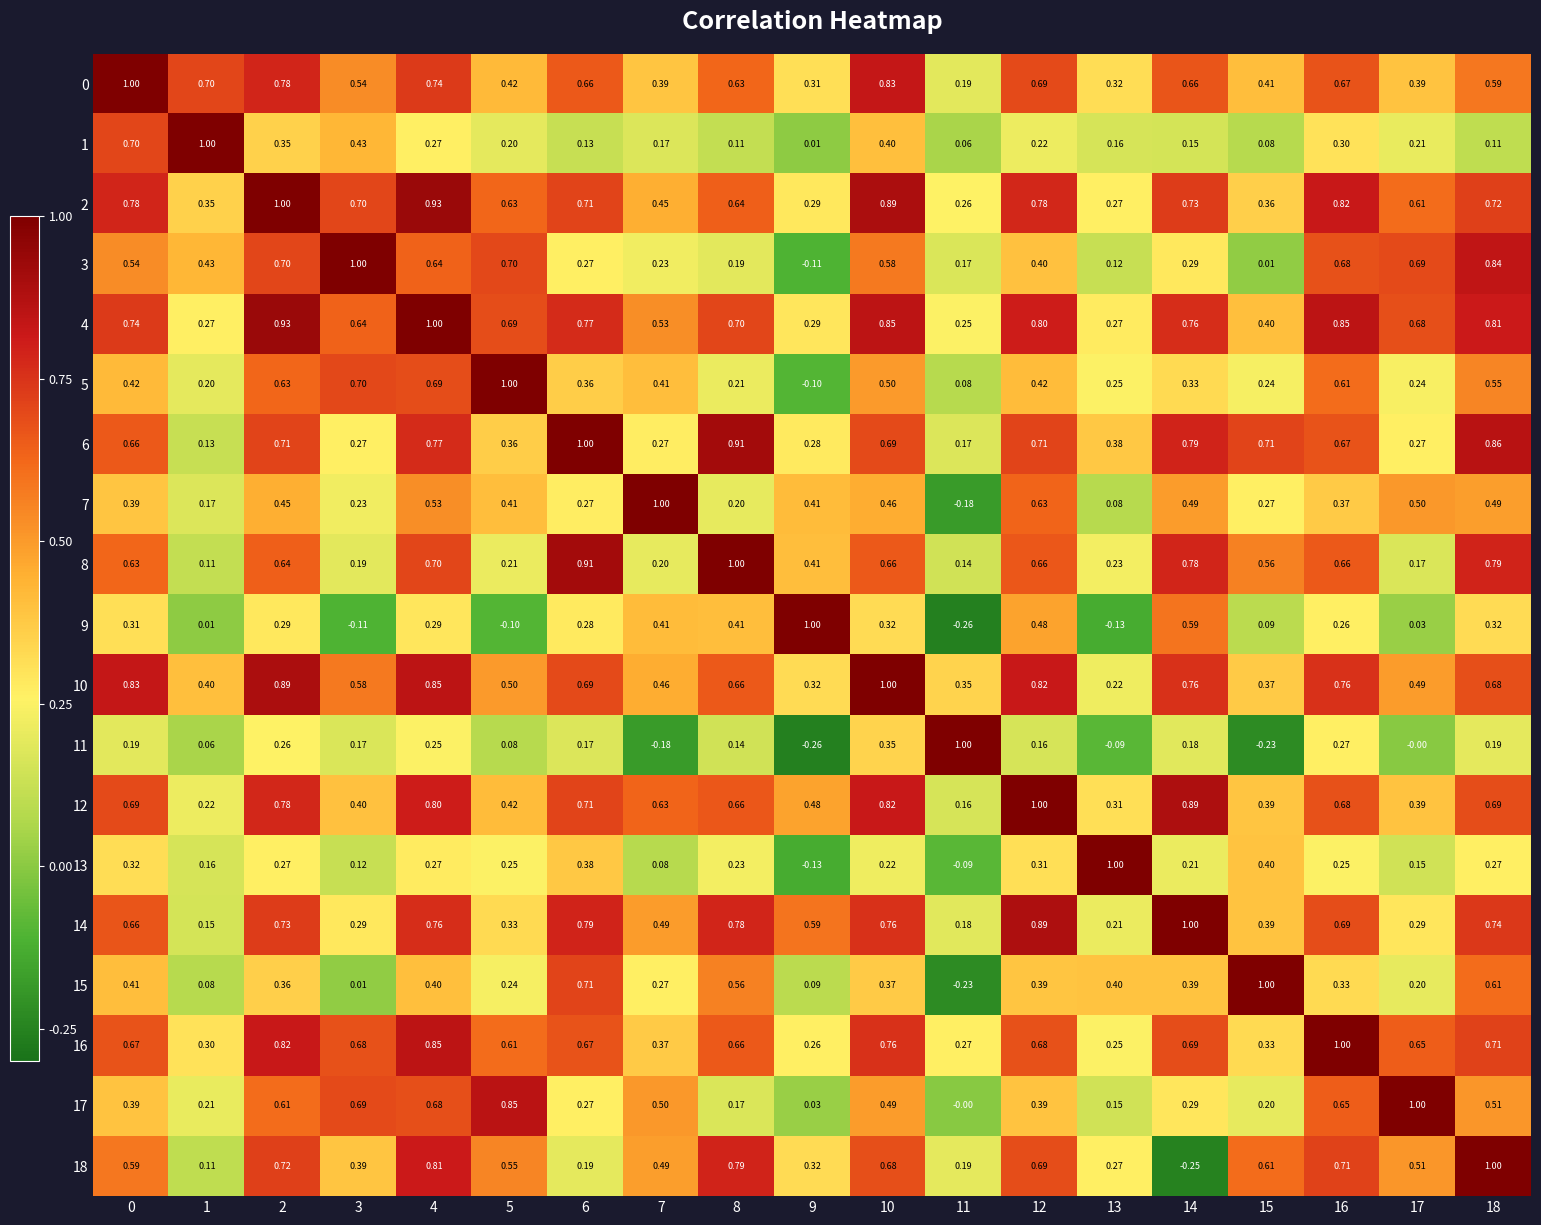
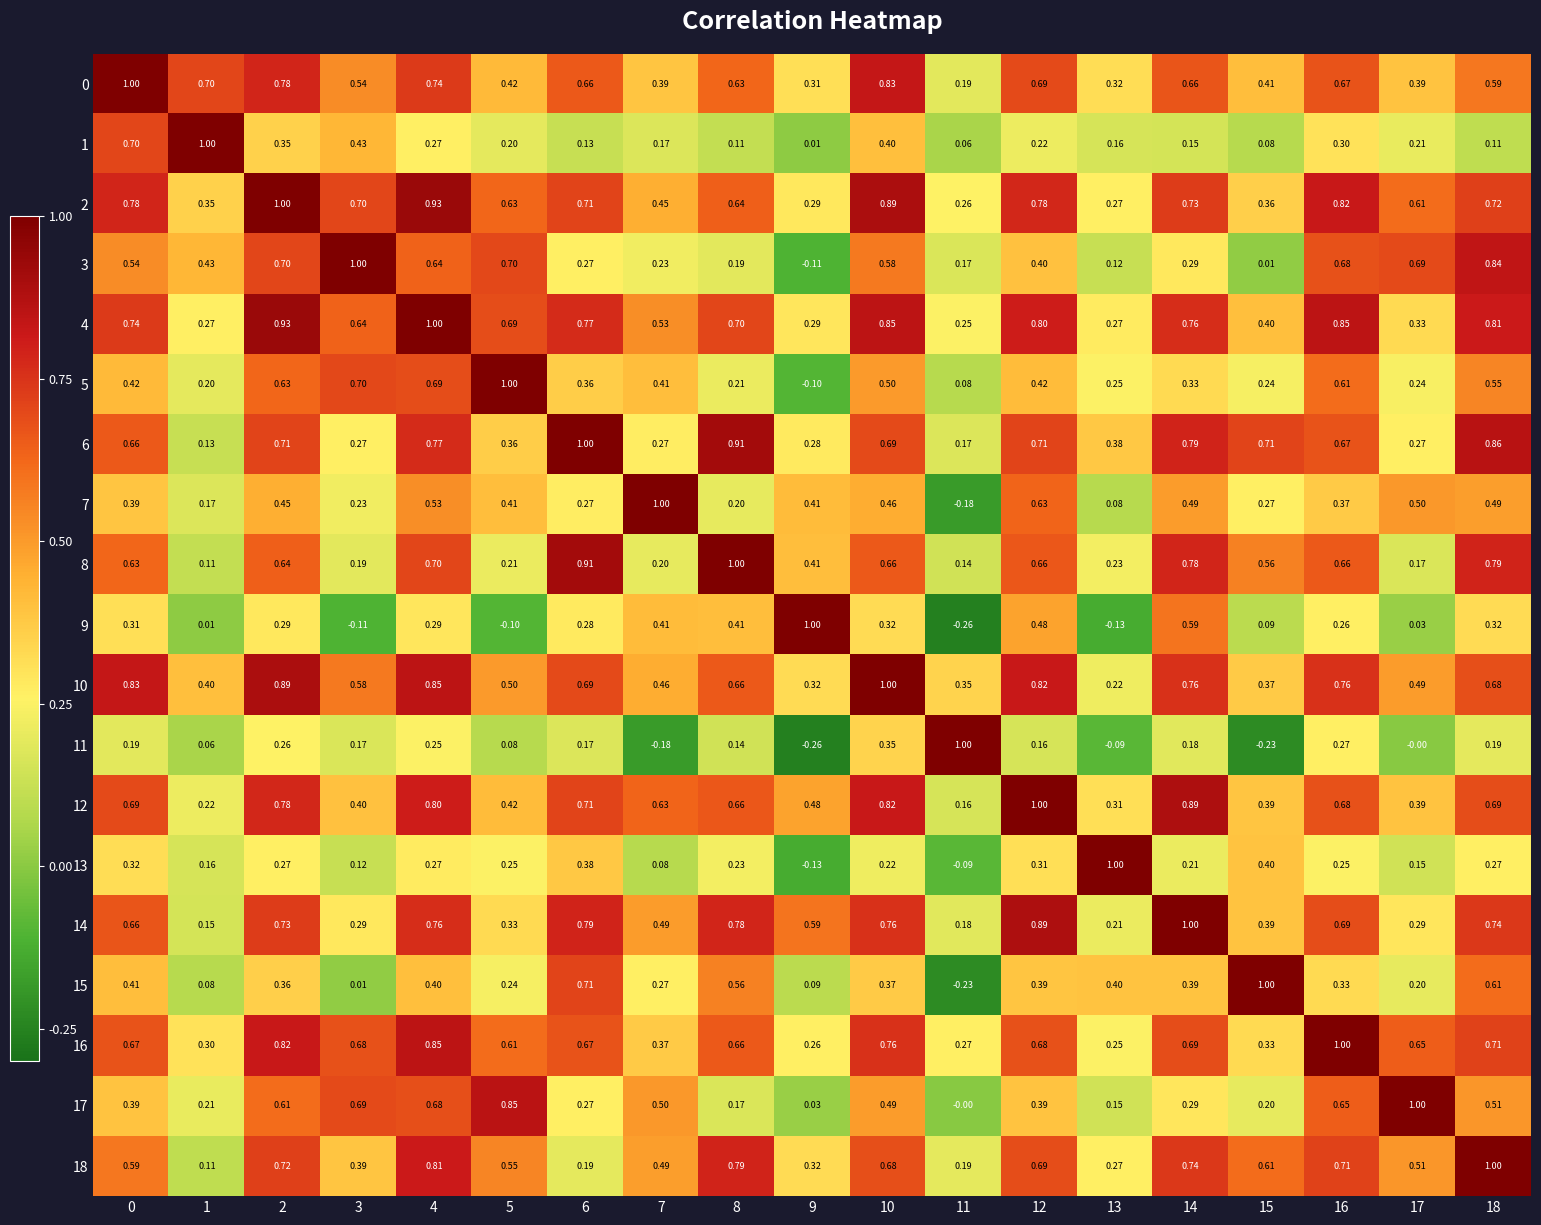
  {
    "4": {
      "0": 0.74,
      "1": 0.27,
      "2": 0.93,
      "3": 0.64,
      "4": 1.00,
      "5": 0.69,
      "6": 0.77,
      "7": 0.53,
      "8": 0.70,
      "9": 0.29,
      "10": 0.85,
      "11": 0.25,
      "12": 0.80,
      "13": 0.27,
      "14": 0.76,
      "15": 0.40,
      "16": 0.85,
-     "17": 0.68,
+     "17": 0.33,
      "18": 0.81
    },
    "18": {
      "0": 0.59,
      "1": 0.11,
      "2": 0.72,
      "3": 0.39,
      "4": 0.81,
      "5": 0.55,
      "6": 0.19,
      "7": 0.49,
      "8": 0.79,
      "9": 0.32,
      "10": 0.68,
      "11": 0.19,
      "12": 0.69,
      "13": 0.27,
-     "14": -0.25,
+     "14": 0.74,
      "15": 0.61,
      "16": 0.71,
      "17": 0.51,
      "18": 1.00
    }
  }
